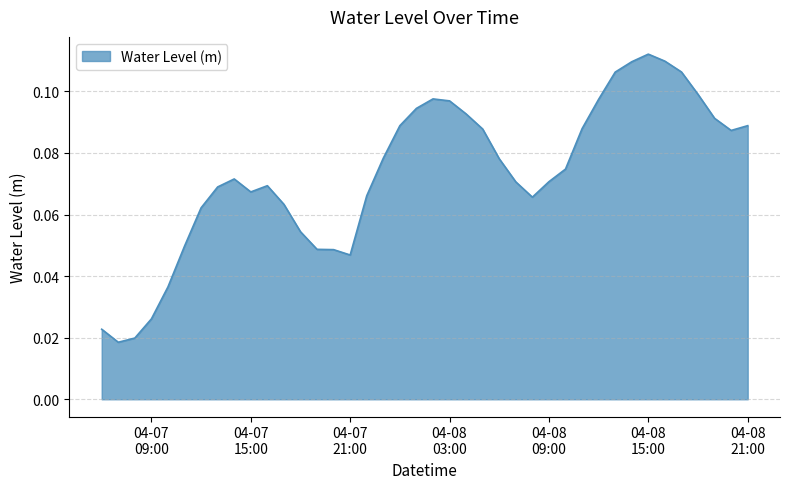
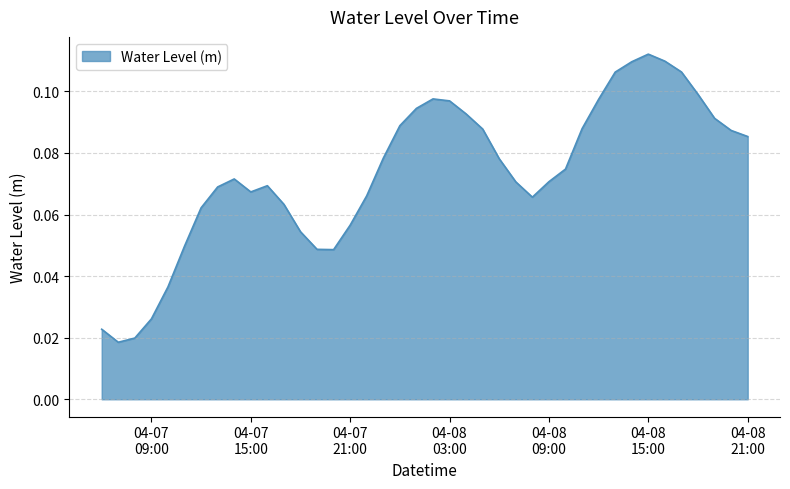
  {
    "04-07 09:00": 0.026,
    "04-07 15:00": 0.067,
-   "04-07 21:00": 0.047,
+   "04-07 21:00": 0.057,
    "04-08 03:00": 0.097,
    "04-08 09:00": 0.071,
    "04-08 15:00": 0.112,
-   "04-08 21:00": 0.089
+   "04-08 21:00": 0.085
  }
